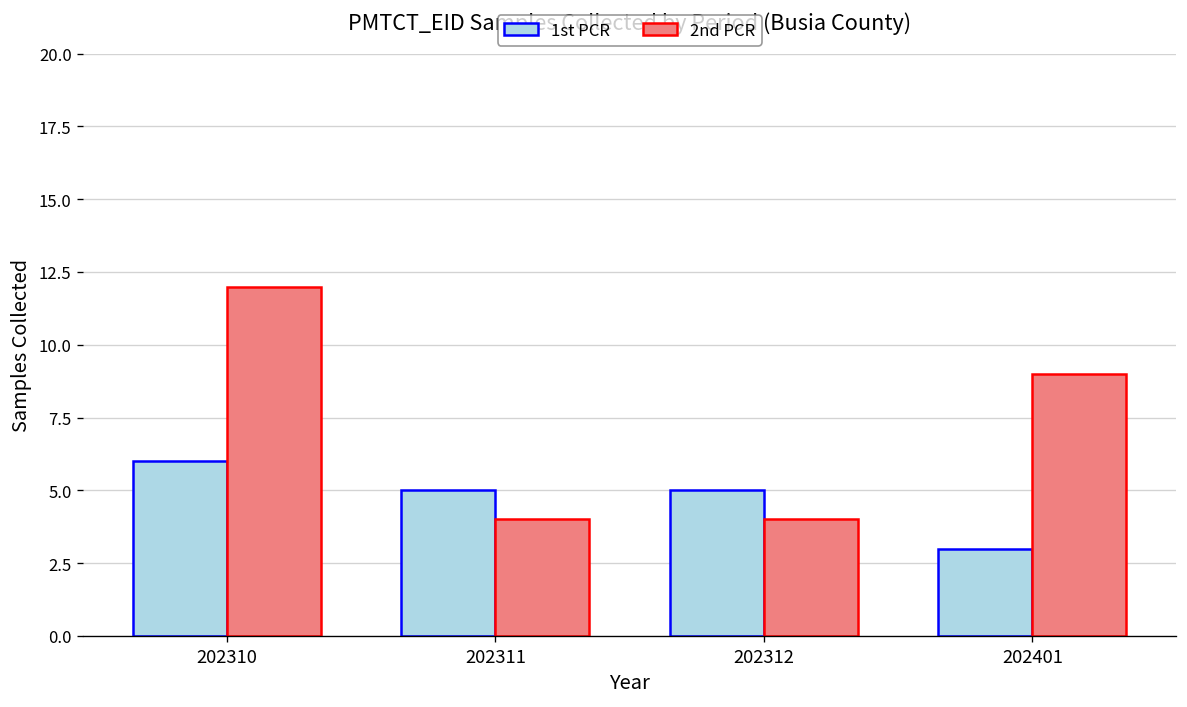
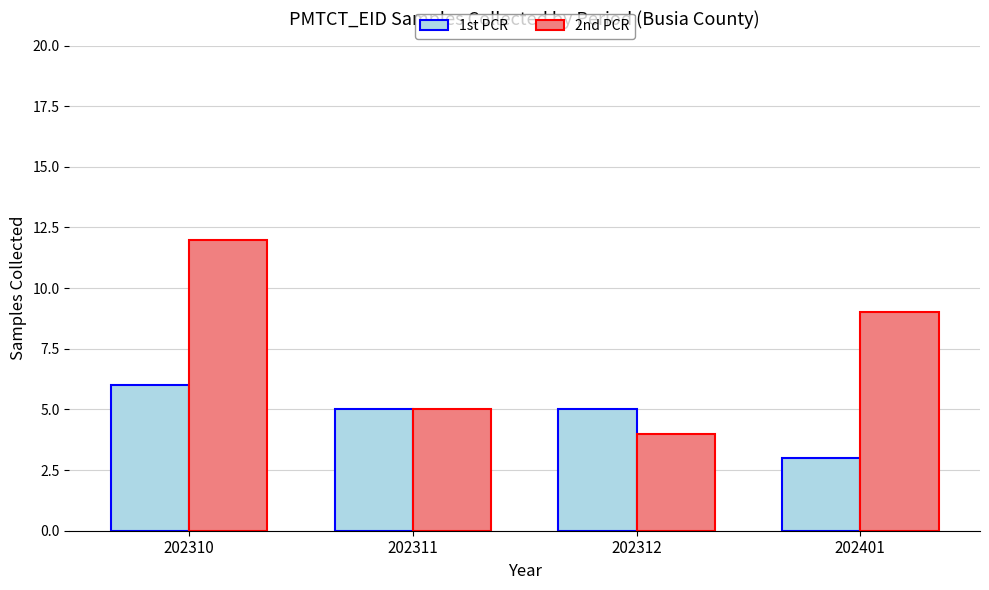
  {
    "1st PCR": {
      "202310": 6,
      "202311": 5,
      "202312": 5,
      "202401": 3
    },
    "2nd PCR": {
      "202310": 12,
-     "202311": 4,
+     "202311": 5,
      "202312": 4,
      "202401": 9
    }
  }
